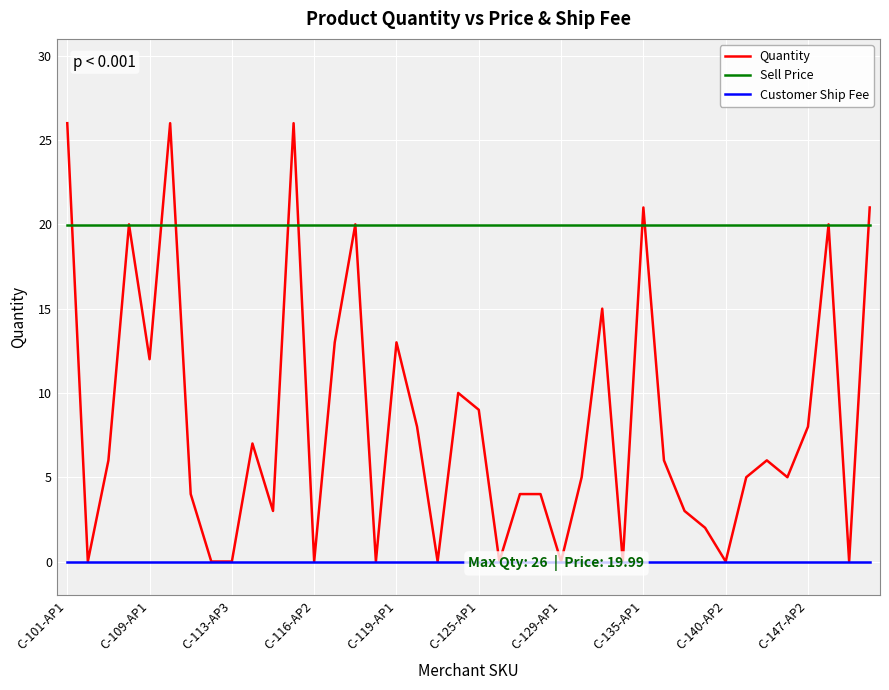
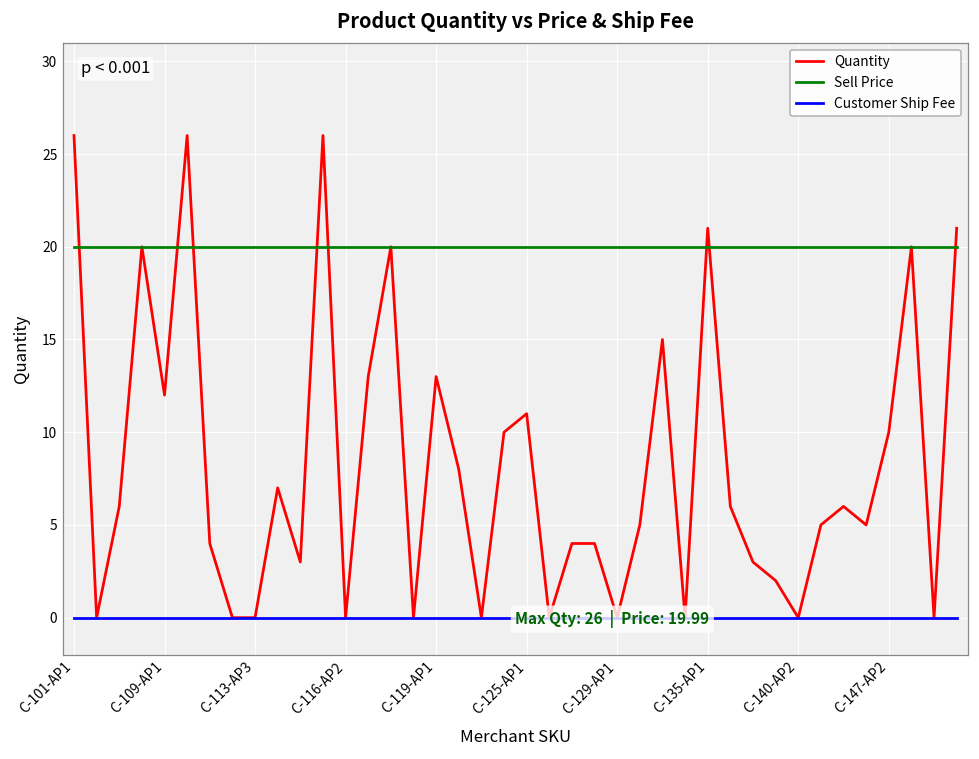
  {
    "Quantity": {
      "C-101-AP1": 26,
      "C-109-AP1": 12,
      "C-119-AP1": 13,
-     "C-125-AP1": 9,
+     "C-125-AP1": 11,
      "C-135-AP1": 21,
-     "C-147-AP2": 8
+     "C-147-AP2": 10
    },
    "Sell Price": {
      "C-101-AP1": 20,
      "C-109-AP1": 20,
      "C-113-AP3": 20,
      "C-116-AP2": 20,
      "C-119-AP1": 20,
      "C-125-AP1": 20,
      "C-129-AP1": 20,
      "C-135-AP1": 20,
      "C-140-AP2": 20,
      "C-147-AP2": 20
    },
    "Customer Ship Fee": {
      "C-101-AP1": 0,
      "C-109-AP1": 0,
      "C-119-AP1": 0,
      "C-147-AP2": 0
    }
  }
